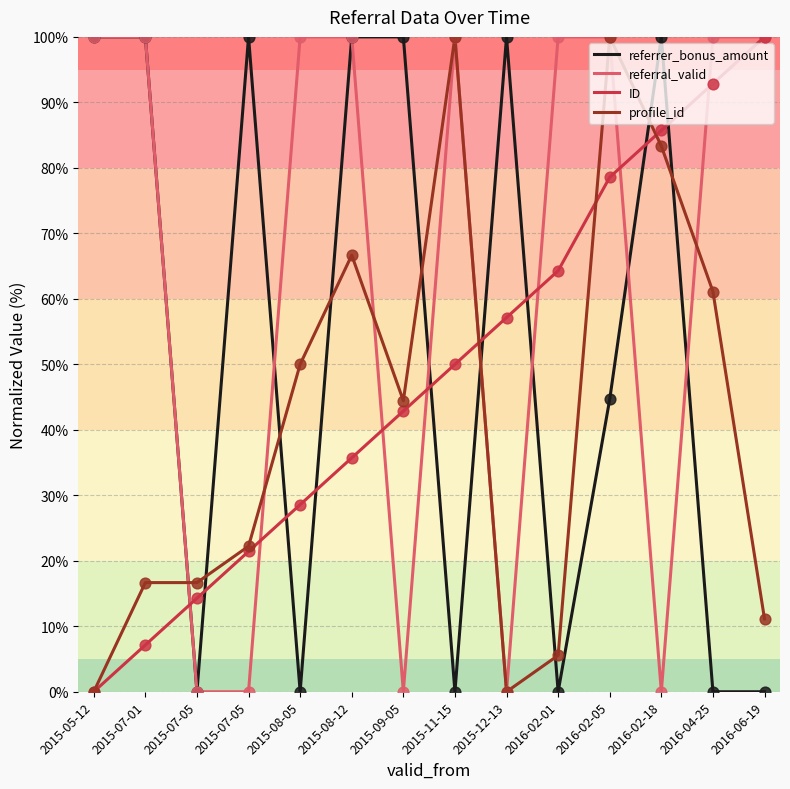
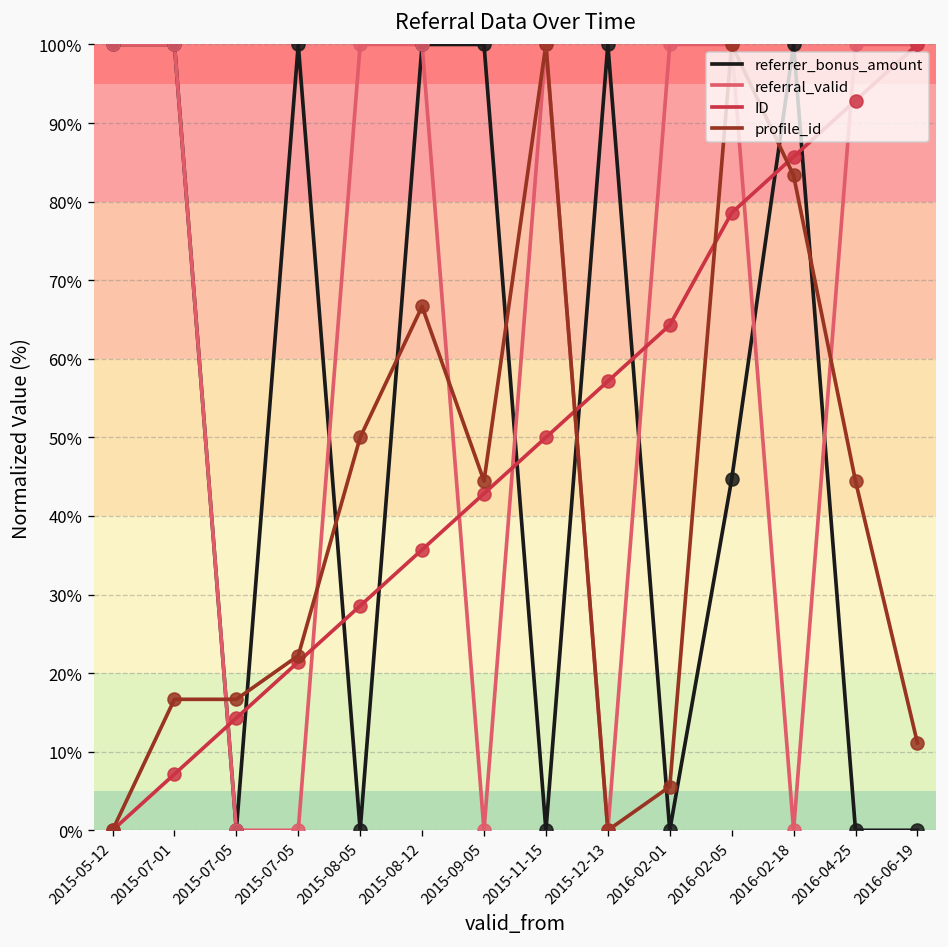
  {
    "referrer_bonus_amount": {
      "2015-08-05": "0%",
      "2015-09-05": "100%",
      "2015-11-15": "0%",
      "2015-12-13": "100%",
      "2016-02-01": "0%",
      "2016-02-05": "45%",
      "2016-02-18": "100%",
      "2016-04-25": "0%",
      "2016-06-19": "0%"
    },
    "profile_id": {
      "2015-07-01": "17%",
      "2015-08-05": "50%",
      "2015-08-12": "67%",
      "2015-09-05": "44%",
      "2016-02-01": "6%",
      "2016-02-18": "83%",
-     "2016-04-25": "61%",
+     "2016-04-25": "44%",
      "2016-06-19": "11%"
    }
  }
